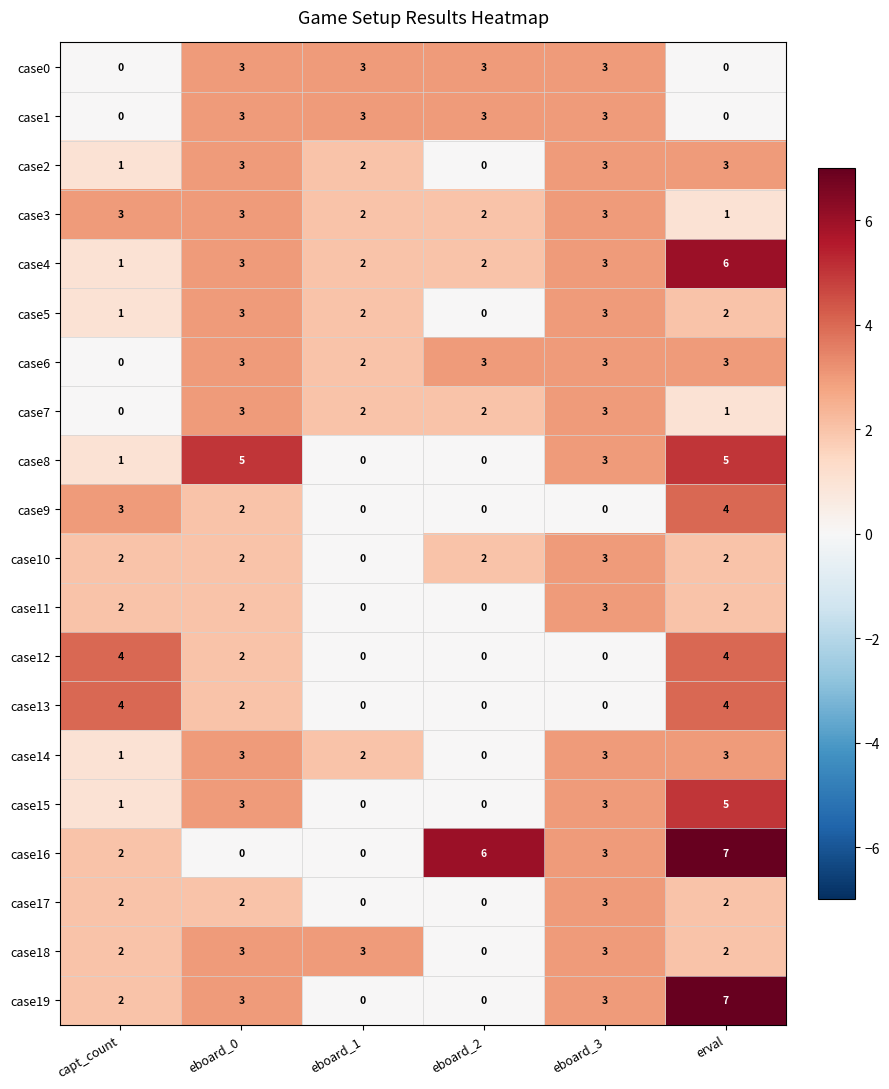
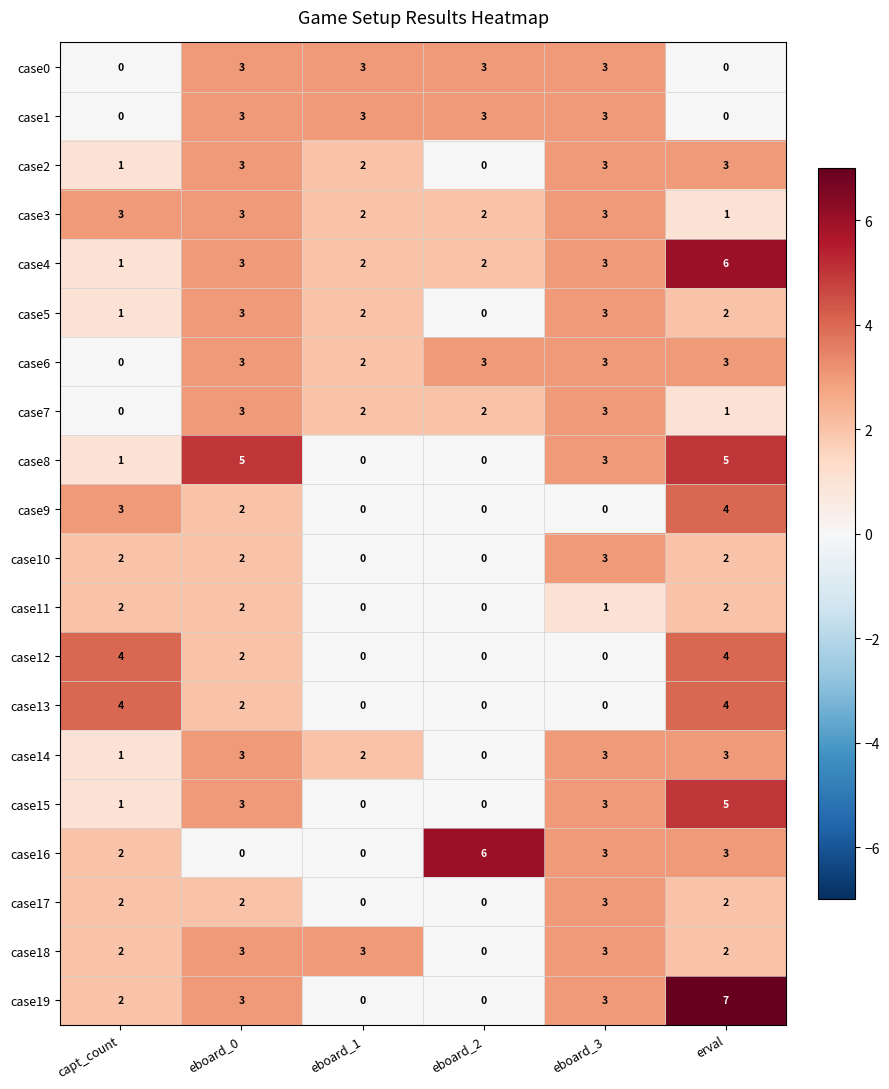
  {
    "case0": {
      "capt_count": 0,
      "eboard_0": 3,
      "eboard_1": 3,
      "eboard_2": 3,
      "eboard_3": 3,
      "erval": 0
    },
    "case1": {
      "capt_count": 0,
      "eboard_0": 3,
      "eboard_1": 3,
      "eboard_2": 3,
      "eboard_3": 3,
      "erval": 0
    },
    "case2": {
      "capt_count": 1,
      "eboard_0": 3,
      "eboard_1": 2,
      "eboard_2": 0,
      "eboard_3": 3,
      "erval": 3
    },
    "case3": {
      "capt_count": 3,
      "eboard_0": 3,
      "eboard_1": 2,
      "eboard_2": 2,
      "eboard_3": 3,
      "erval": 1
    },
    "case4": {
      "capt_count": 1,
      "eboard_0": 3,
      "eboard_1": 2,
      "eboard_2": 2,
      "eboard_3": 3,
      "erval": 6
    },
    "case5": {
      "capt_count": 1,
      "eboard_0": 3,
      "eboard_1": 2,
      "eboard_2": 0,
      "eboard_3": 3,
      "erval": 2
    },
    "case6": {
      "capt_count": 0,
      "eboard_0": 3,
      "eboard_1": 2,
      "eboard_2": 3,
      "eboard_3": 3,
      "erval": 3
    },
    "case7": {
      "capt_count": 0,
      "eboard_0": 3,
      "eboard_1": 2,
      "eboard_2": 2,
      "eboard_3": 3,
      "erval": 1
    },
    "case8": {
      "capt_count": 1,
      "eboard_0": 5,
      "eboard_1": 0,
      "eboard_2": 0,
      "eboard_3": 3,
      "erval": 5
    },
    "case9": {
      "capt_count": 3,
      "eboard_0": 2,
      "eboard_1": 0,
      "eboard_2": 0,
      "eboard_3": 0,
      "erval": 4
    },
    "case10": {
      "capt_count": 2,
      "eboard_0": 2,
      "eboard_1": 0,
-     "eboard_2": 2,
+     "eboard_2": 0,
      "eboard_3": 3,
      "erval": 2
    },
    "case11": {
      "capt_count": 2,
      "eboard_0": 2,
      "eboard_1": 0,
      "eboard_2": 0,
-     "eboard_3": 3,
+     "eboard_3": 1,
      "erval": 2
    },
    "case12": {
      "capt_count": 4,
      "eboard_0": 2,
      "eboard_1": 0,
      "eboard_2": 0,
      "eboard_3": 0,
      "erval": 4
    },
    "case13": {
      "capt_count": 4,
      "eboard_0": 2,
      "eboard_1": 0,
      "eboard_2": 0,
      "eboard_3": 0,
      "erval": 4
    },
    "case14": {
      "capt_count": 1,
      "eboard_0": 3,
      "eboard_1": 2,
      "eboard_2": 0,
      "eboard_3": 3,
      "erval": 3
    },
    "case15": {
      "capt_count": 1,
      "eboard_0": 3,
      "eboard_1": 0,
      "eboard_2": 0,
      "eboard_3": 3,
      "erval": 5
    },
    "case16": {
      "capt_count": 2,
      "eboard_0": 0,
      "eboard_1": 0,
      "eboard_2": 6,
      "eboard_3": 3,
-     "erval": 7
+     "erval": 3
    },
    "case17": {
      "capt_count": 2,
      "eboard_0": 2,
      "eboard_1": 0,
      "eboard_2": 0,
      "eboard_3": 3,
      "erval": 2
    },
    "case18": {
      "capt_count": 2,
      "eboard_0": 3,
      "eboard_1": 3,
      "eboard_2": 0,
      "eboard_3": 3,
      "erval": 2
    },
    "case19": {
      "capt_count": 2,
      "eboard_0": 3,
      "eboard_1": 0,
      "eboard_2": 0,
      "eboard_3": 3,
      "erval": 7
    }
  }
